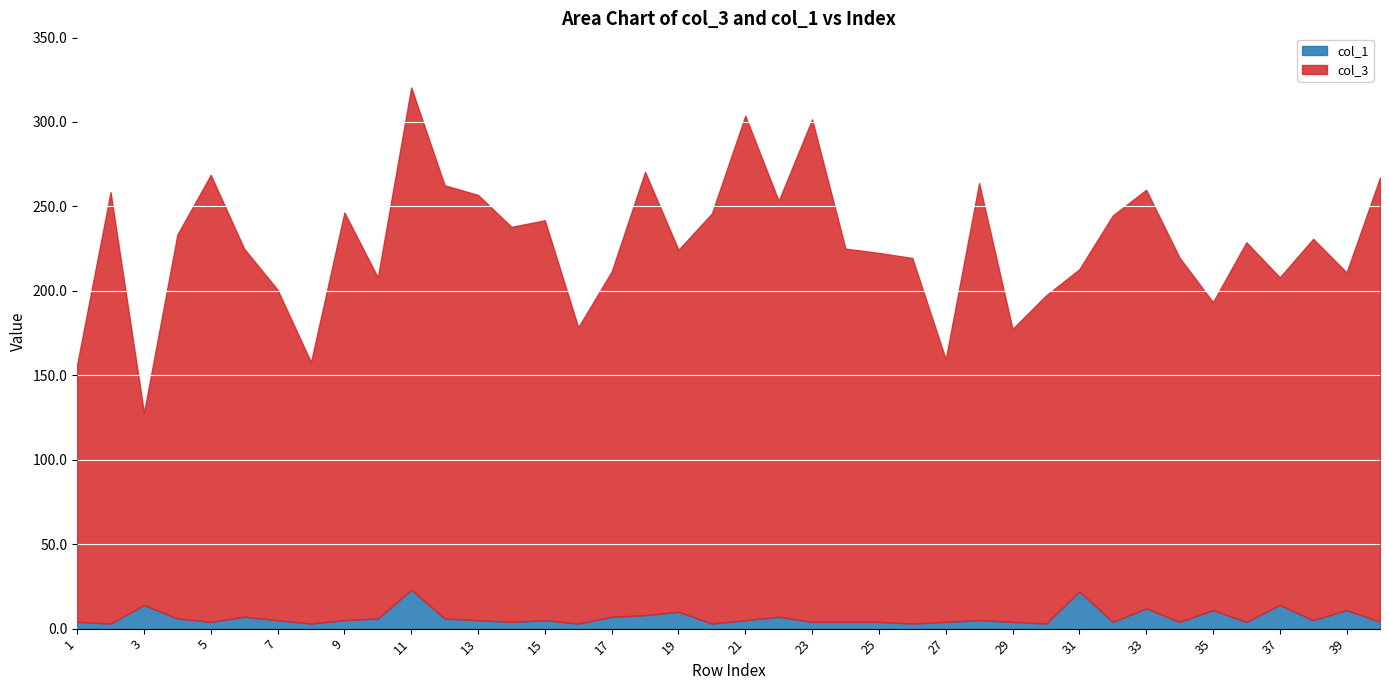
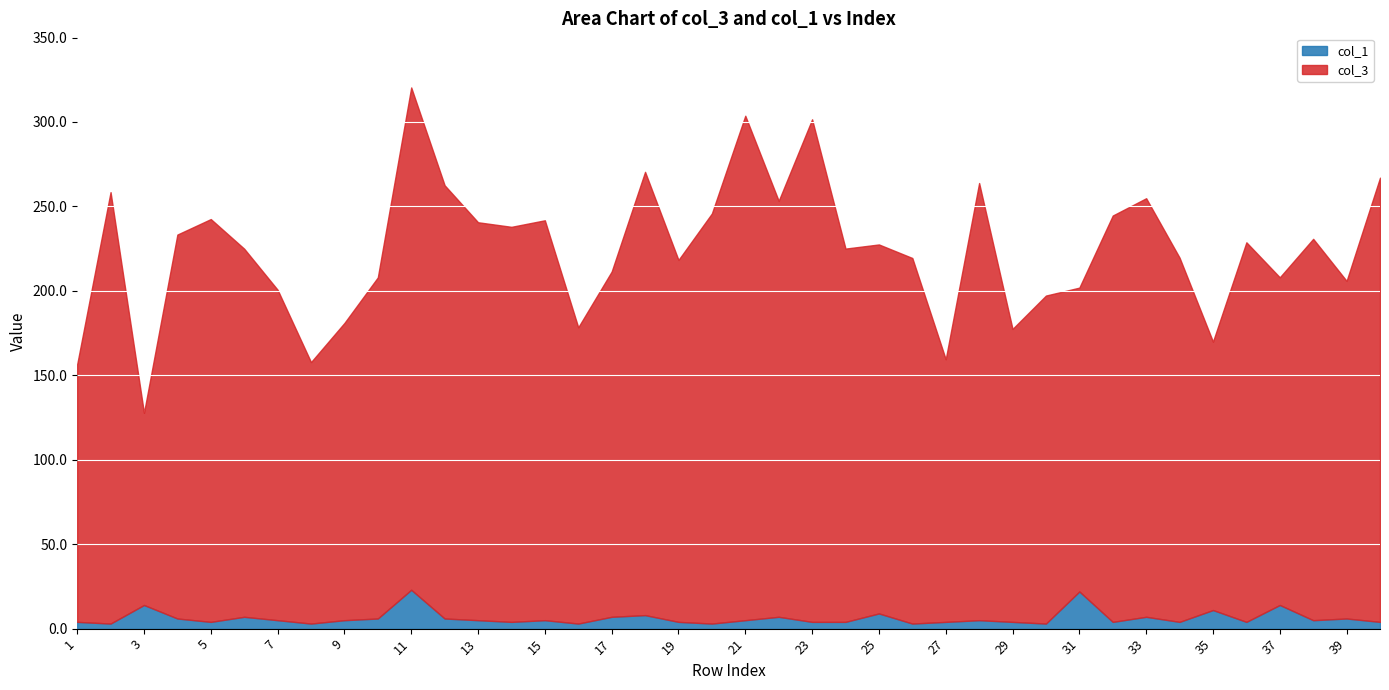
  {
    "col_1": {
      "1": 4,
      "3": 14,
      "5": 4,
      "7": 5,
      "9": 5,
      "11": 23,
      "13": 5,
      "15": 5,
      "17": 7,
-     "19": 10,
+     "19": 4,
      "21": 5,
      "23": 4,
-     "25": 4,
+     "25": 9,
      "27": 4,
      "29": 4,
      "31": 22,
-     "33": 12,
+     "33": 7,
      "35": 11,
      "37": 14,
-     "39": 11
+     "39": 6
    },
    "col_3": {
      "1": 152,
      "3": 114,
-     "5": 265,
+     "5": 239,
      "7": 196,
-     "9": 241,
+     "9": 176,
      "11": 297,
-     "13": 252,
+     "13": 236,
      "15": 237,
      "17": 204,
      "19": 214,
      "21": 299,
      "23": 298,
      "25": 218,
      "27": 156,
      "29": 173,
-     "31": 191,
+     "31": 180,
      "33": 248,
-     "35": 182,
+     "35": 159,
      "37": 194,
      "39": 200
    }
  }
